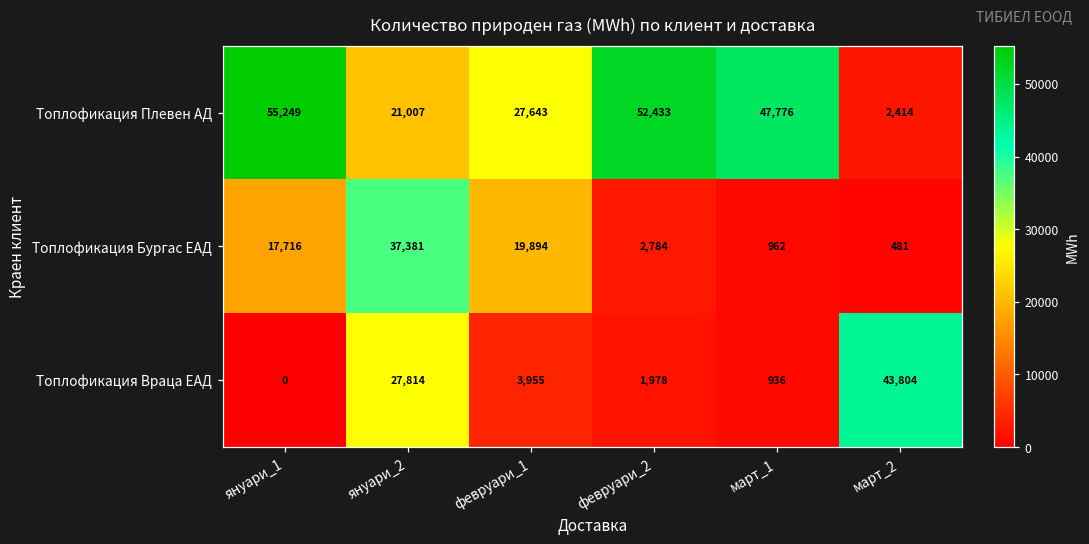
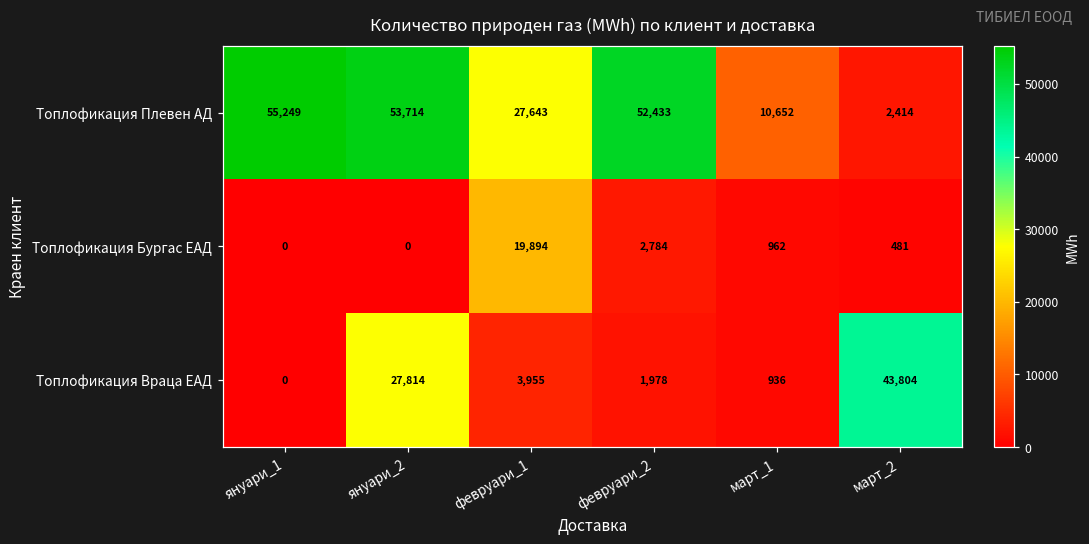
  {
    "Топлофикация Плевен АД": {
      "януари_1": "55,249",
-     "януари_2": "21,007",
+     "януари_2": "53,714",
      "февруари_1": "27,643",
      "февруари_2": "52,433",
-     "март_1": "47,776",
+     "март_1": "10,652",
      "март_2": "2,414"
    },
    "Топлофикация Бургас ЕАД": {
-     "януари_1": "17,716",
-     "януари_2": "37,381",
+     "януари_1": "0",
+     "януари_2": "0",
      "февруари_1": "19,894",
      "февруари_2": "2,784",
      "март_1": "962",
      "март_2": "481"
    },
    "Топлофикация Враца ЕАД": {
      "януари_1": "0",
      "януари_2": "27,814",
      "февруари_1": "3,955",
      "февруари_2": "1,978",
      "март_1": "936",
      "март_2": "43,804"
    }
  }
